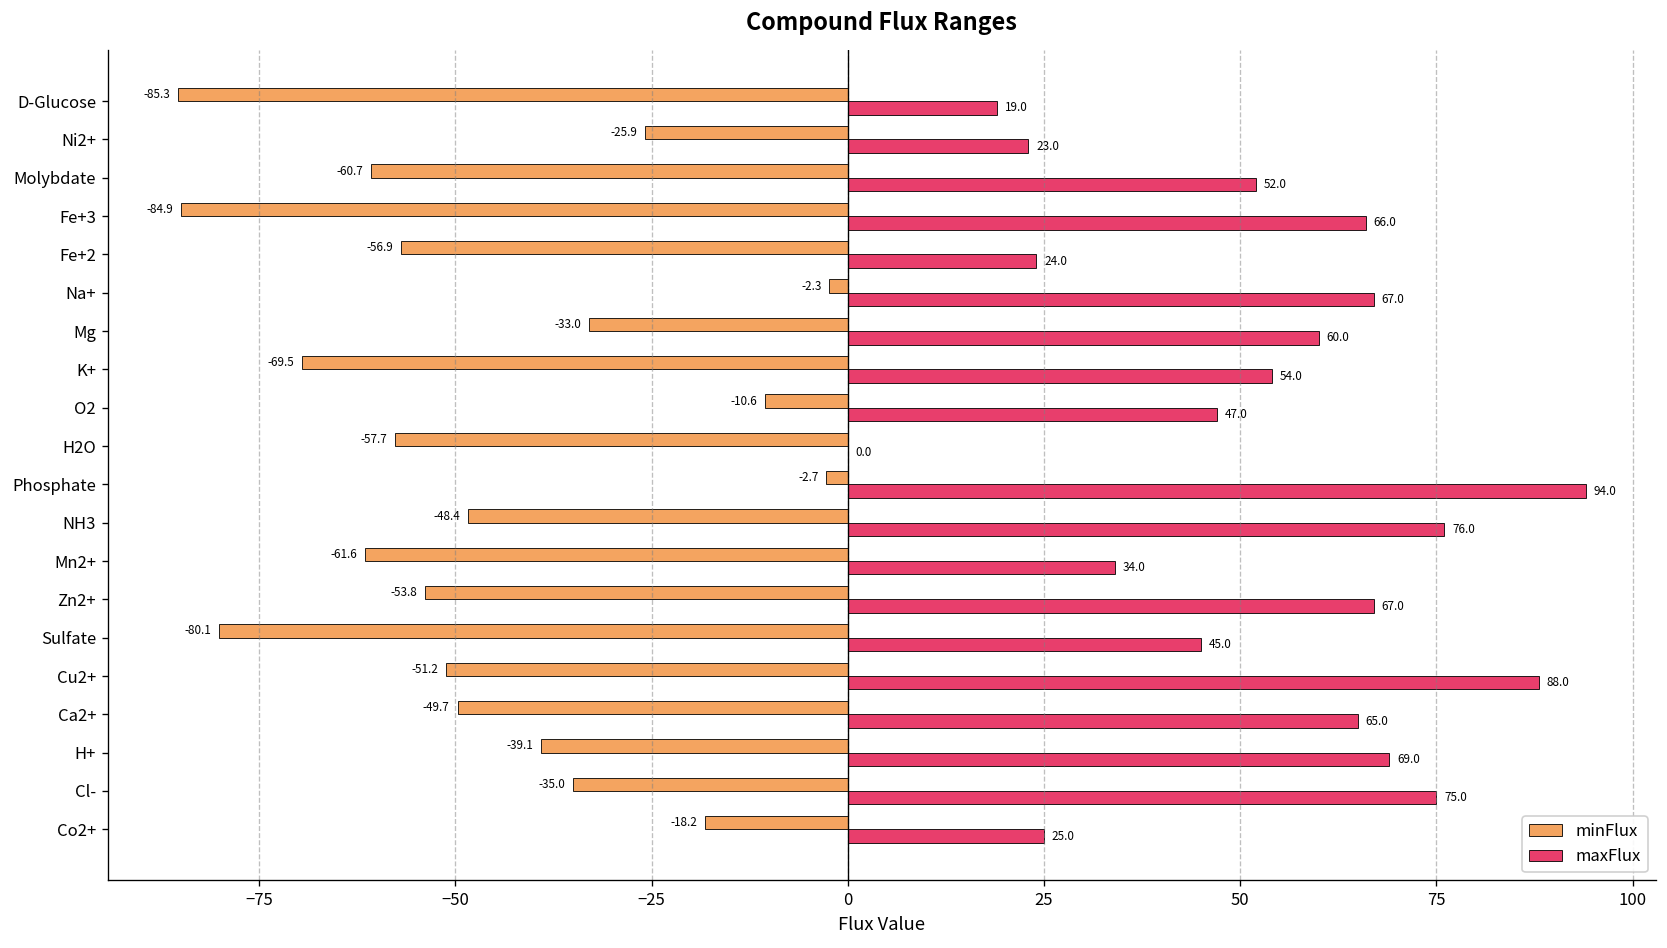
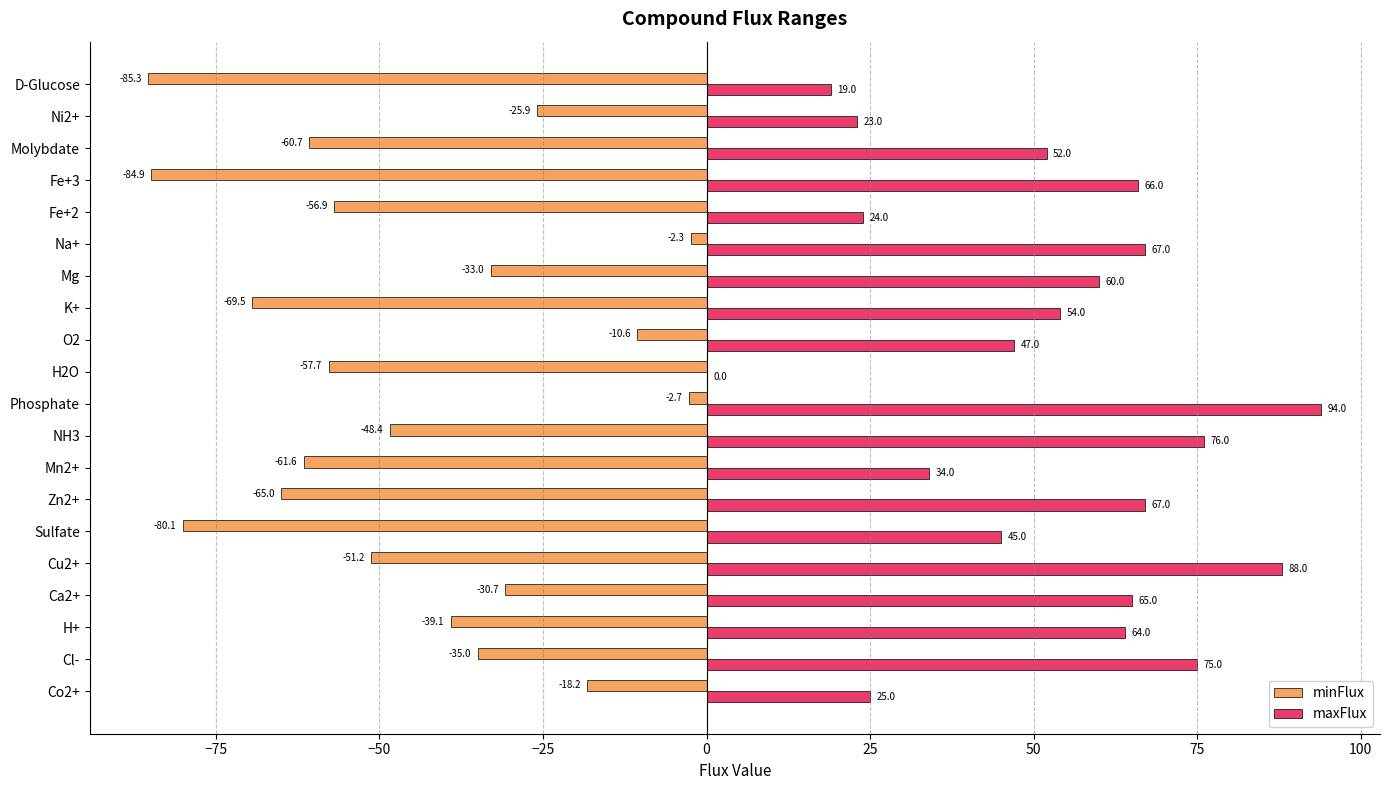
  {
    "minFlux": {
      "D-Glucose": -85.3,
      "Ni2+": -25.9,
      "Molybdate": -60.7,
      "Fe+3": -84.9,
      "Fe+2": -56.9,
      "Na+": -2.3,
      "Mg": -33.0,
      "K+": -69.5,
      "O2": -10.6,
      "H2O": -57.7,
      "Phosphate": -2.7,
      "NH3": -48.4,
      "Mn2+": -61.6,
-     "Zn2+": -53.8,
+     "Zn2+": -65.0,
      "Sulfate": -80.1,
      "Cu2+": -51.2,
-     "Ca2+": -49.7,
+     "Ca2+": -30.7,
      "H+": -39.1,
      "Cl-": -35.0,
      "Co2+": -18.2
    },
    "maxFlux": {
      "D-Glucose": 19.0,
      "Ni2+": 23.0,
      "Molybdate": 52.0,
      "Fe+3": 66.0,
      "Fe+2": 24.0,
      "Na+": 67.0,
      "Mg": 60.0,
      "K+": 54.0,
      "O2": 47.0,
      "H2O": 0.0,
      "Phosphate": 94.0,
      "NH3": 76.0,
      "Mn2+": 34.0,
      "Zn2+": 67.0,
      "Sulfate": 45.0,
      "Cu2+": 88.0,
      "Ca2+": 65.0,
-     "H+": 69.0,
+     "H+": 64.0,
      "Cl-": 75.0,
      "Co2+": 25.0
    }
  }
